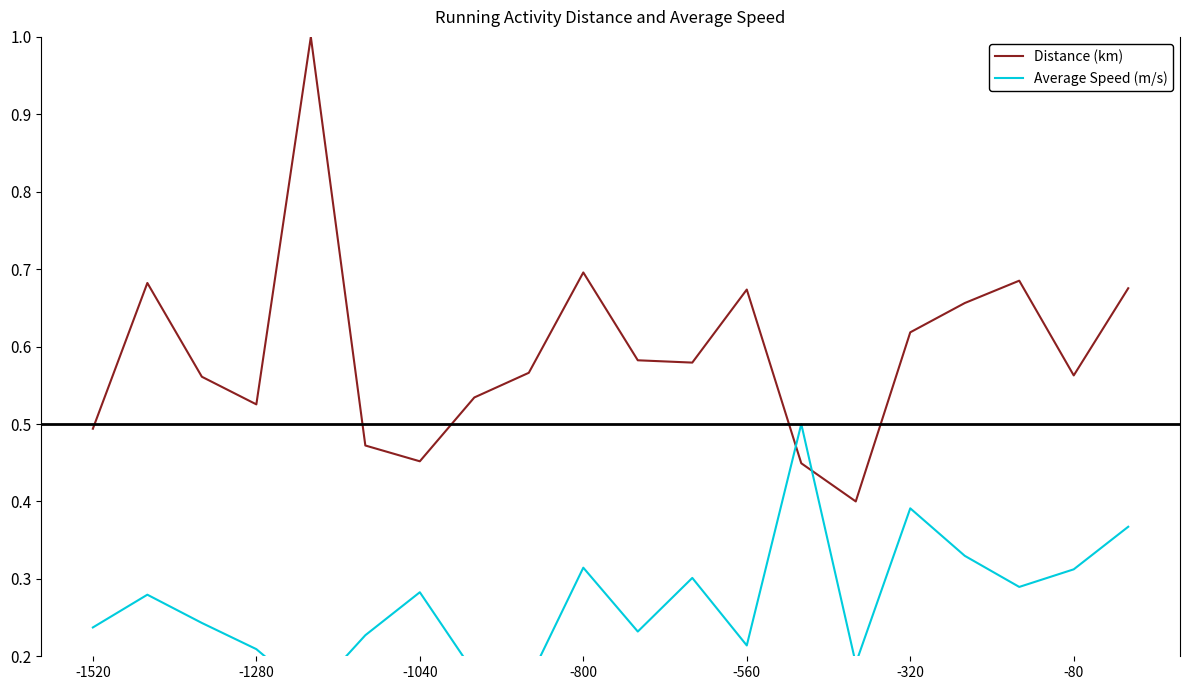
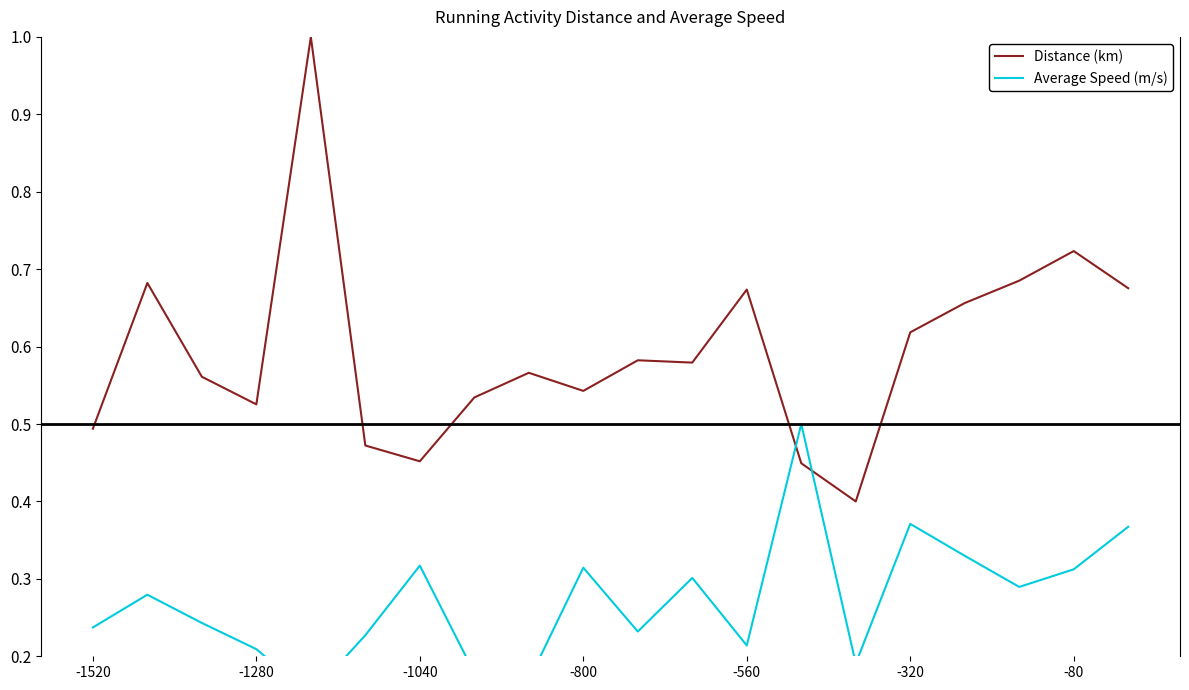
  {
    "Distance (km)": {
      "-1520": 0.49,
      "-1280": 0.53,
      "-1040": 0.45,
-     "-800": 0.70,
+     "-800": 0.54,
      "-560": 0.67,
      "-320": 0.62,
-     "-80": 0.56
+     "-80": 0.72
    },
    "Average Speed (m/s)": {
      "-1520": 0.24,
      "-1280": 0.21,
-     "-1040": 0.28,
+     "-1040": 0.32,
      "-800": 0.31,
      "-560": 0.21,
-     "-320": 0.39,
+     "-320": 0.37,
      "-80": 0.31
    }
  }
